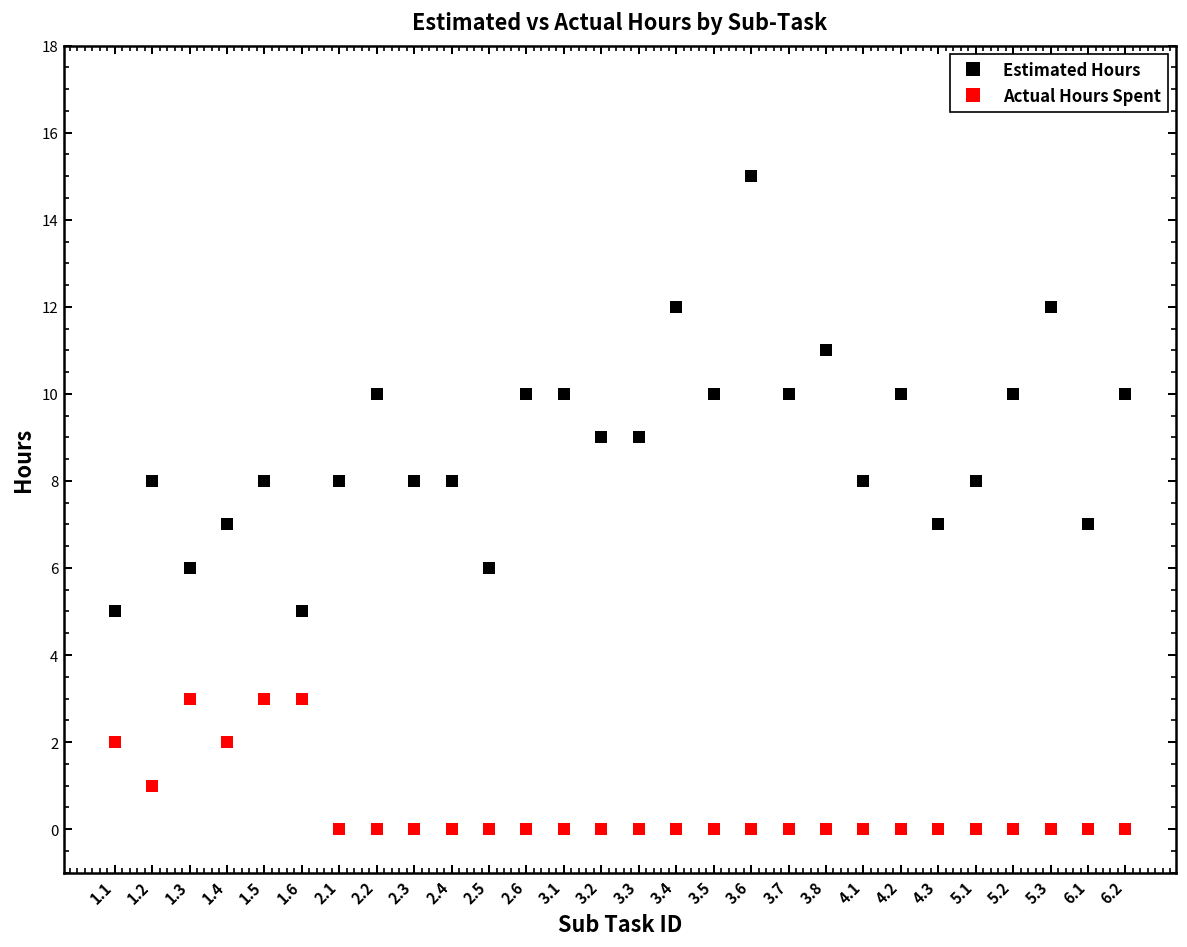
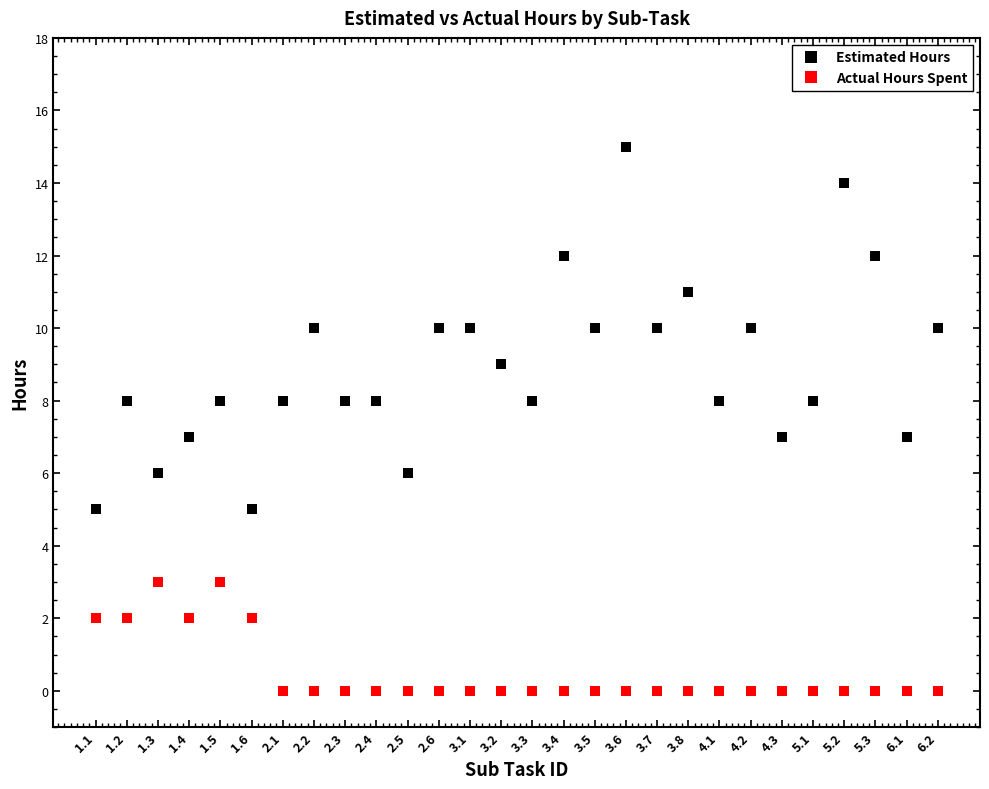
  {
    "Estimated Hours": {
      "1.1": 5,
      "1.2": 8,
      "1.3": 6,
      "1.4": 7,
      "1.5": 8,
      "1.6": 5,
      "2.1": 8,
      "2.2": 10,
      "2.3": 8,
      "2.4": 8,
      "2.5": 6,
      "2.6": 10,
      "3.1": 10,
      "3.2": 9,
-     "3.3": 9,
+     "3.3": 8,
      "3.4": 12,
      "3.5": 10,
      "3.6": 15,
      "3.7": 10,
      "3.8": 11,
      "4.1": 8,
      "4.2": 10,
      "4.3": 7,
      "5.1": 8,
-     "5.2": 10,
+     "5.2": 14,
      "5.3": 12,
      "6.1": 7,
      "6.2": 10
    },
    "Actual Hours Spent": {
      "1.1": 2,
-     "1.2": 1,
+     "1.2": 2,
      "1.3": 3,
      "1.4": 2,
      "1.5": 3,
-     "1.6": 3,
+     "1.6": 2,
      "2.1": 0,
      "2.2": 0,
      "2.3": 0,
      "2.4": 0,
      "2.5": 0,
      "2.6": 0,
      "3.1": 0,
      "3.2": 0,
      "3.3": 0,
      "3.4": 0,
      "3.5": 0,
      "3.6": 0,
      "3.7": 0,
      "3.8": 0,
      "4.1": 0,
      "4.2": 0,
      "4.3": 0,
      "5.1": 0,
      "5.2": 0,
      "5.3": 0,
      "6.1": 0,
      "6.2": 0
    }
  }
